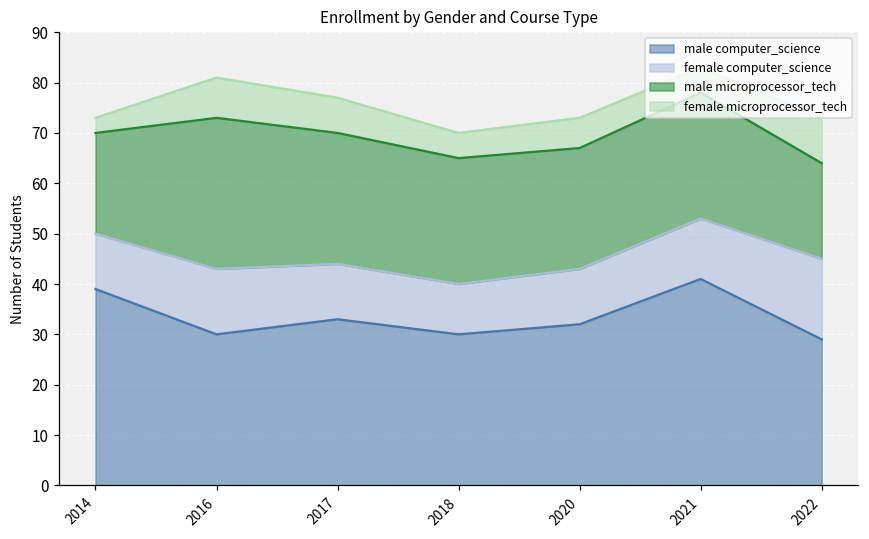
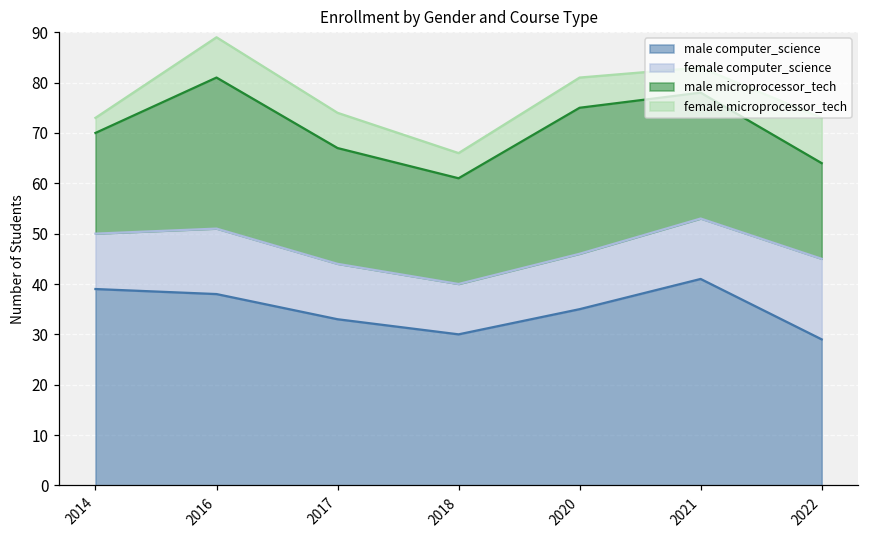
  {
    "male computer_science": {
      "2014": 39,
-     "2016": 30,
+     "2016": 38,
      "2017": 33,
      "2018": 30,
-     "2020": 32,
+     "2020": 35,
      "2021": 41,
      "2022": 29
    },
    "male microprocessor_tech": {
      "2014": 20,
      "2016": 30,
-     "2017": 26,
-     "2018": 25,
-     "2020": 24,
+     "2017": 23,
+     "2018": 21,
+     "2020": 29,
      "2022": 19
    }
  }
